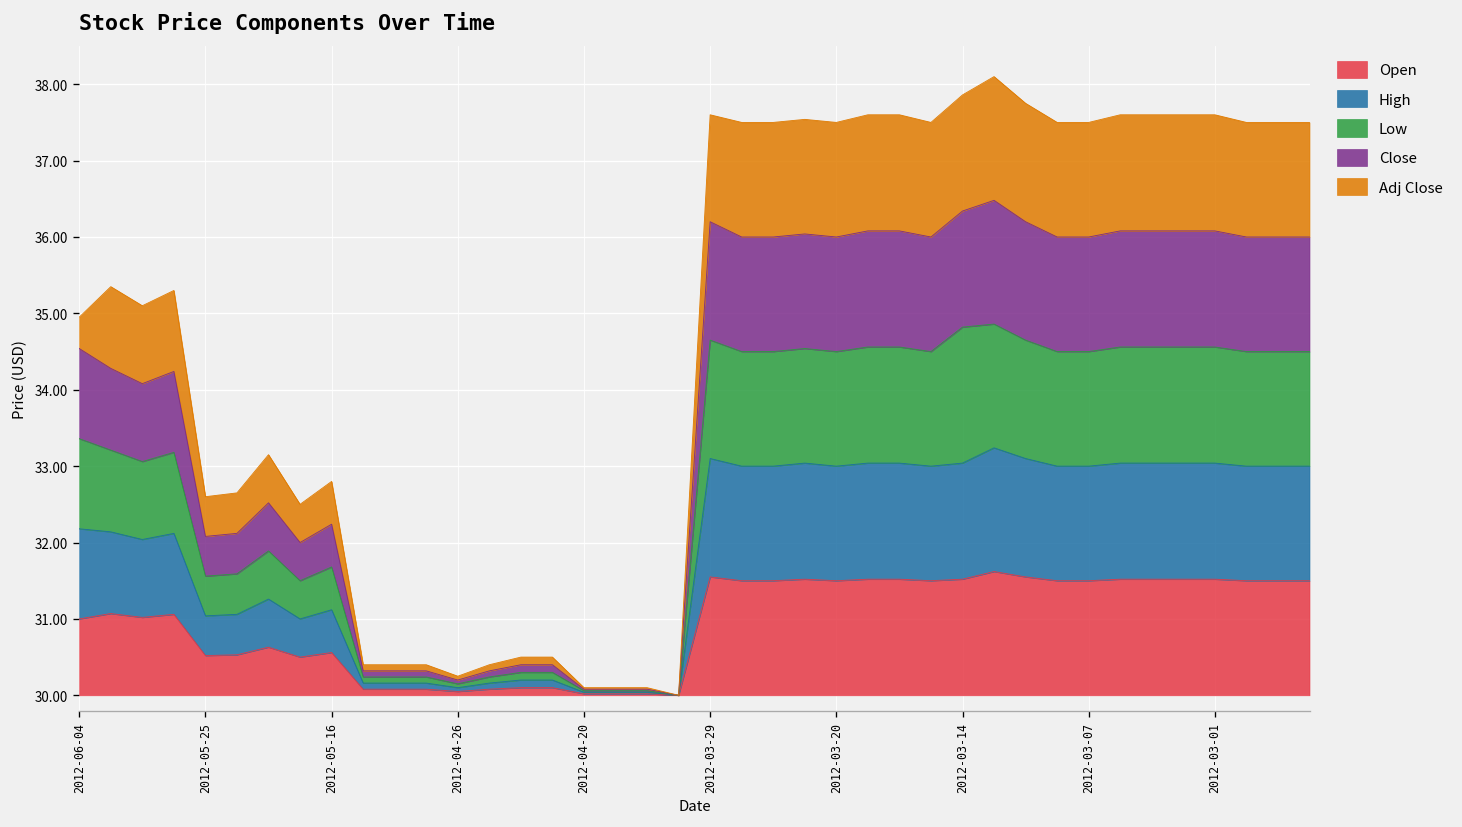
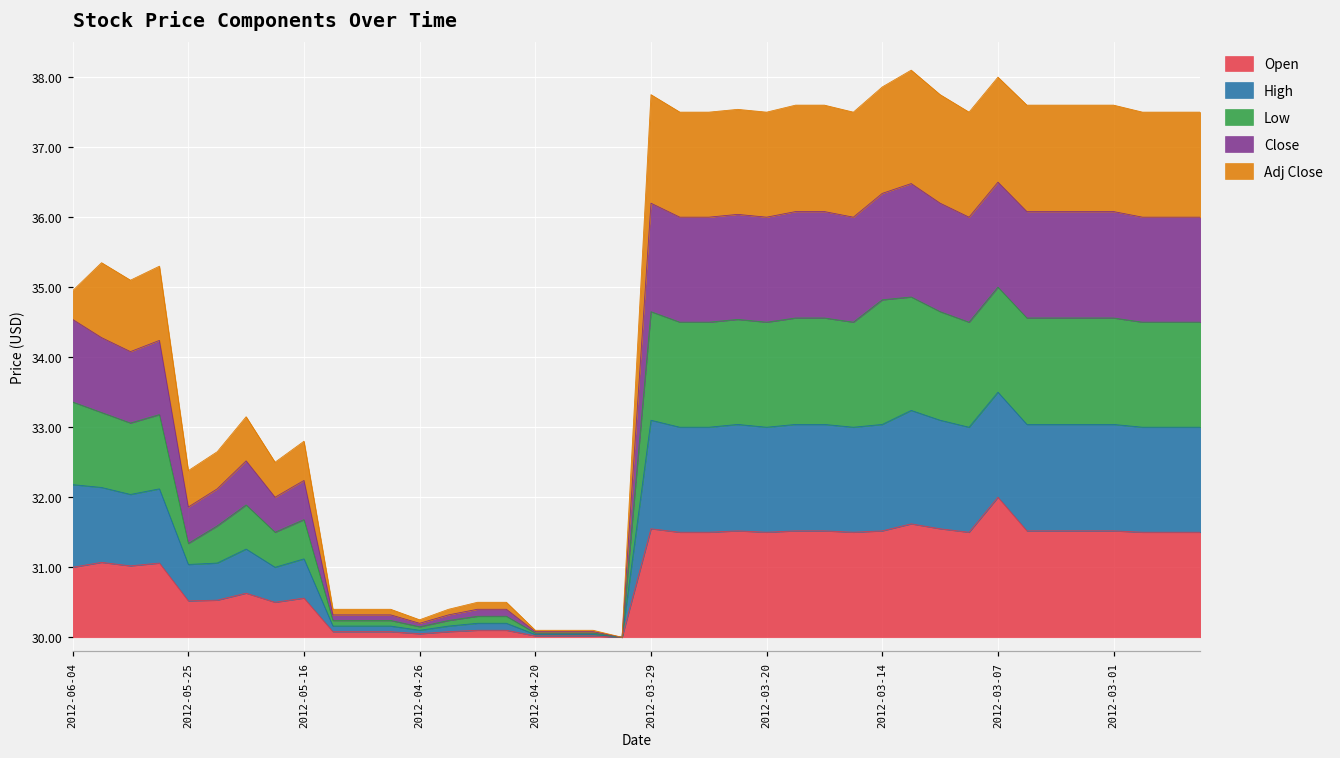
  {
    "Open": {
      "2012-06-04": 31.0,
      "2012-05-25": 30.5,
      "2012-05-16": 30.6,
      "2012-04-26": 30.1,
      "2012-03-29": 31.6,
      "2012-03-20": 31.5,
      "2012-03-14": 31.5,
-     "2012-03-07": 31.5,
+     "2012-03-07": 32.0,
      "2012-03-01": 31.5
    },
    "High": {
      "2012-03-07": 1.5
    },
    "Low": {
-     "2012-05-25": 0.5,
+     "2012-05-25": 0.3,
      "2012-03-07": 1.5
    },
    "Close": {
      "2012-05-25": 0.5,
      "2012-03-07": 1.5
    },
    "Adj Close": {
      "2012-05-25": 0.5,
-     "2012-03-29": 1.4,
+     "2012-03-29": 1.5,
      "2012-03-07": 1.5
    }
  }
